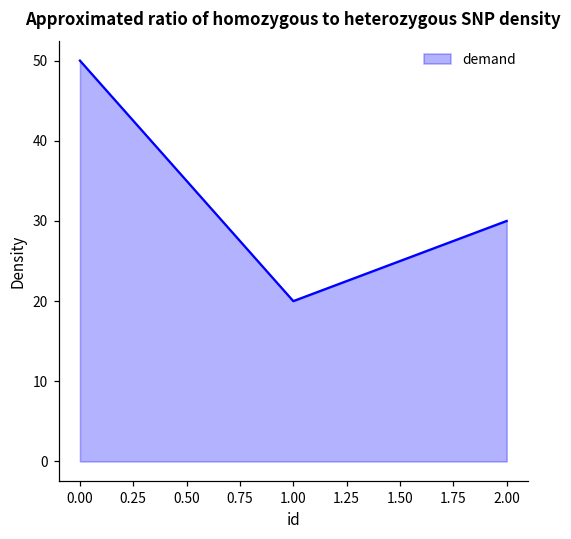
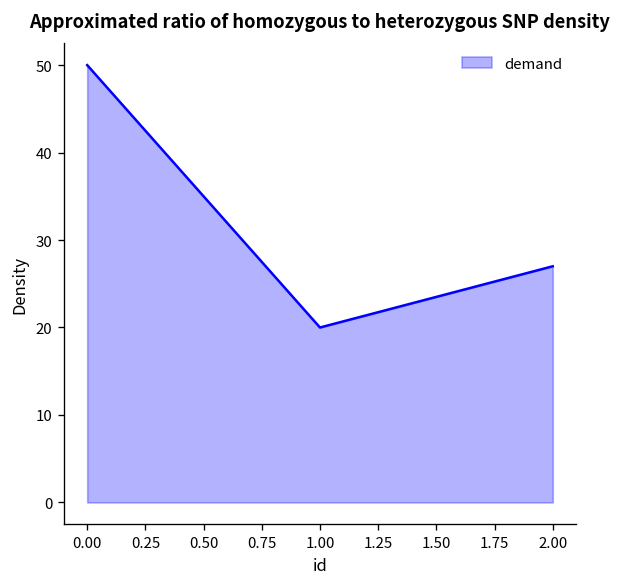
  {
    "0.00": 50,
    "1.00": 20,
-   "2.00": 30
+   "2.00": 27
  }
